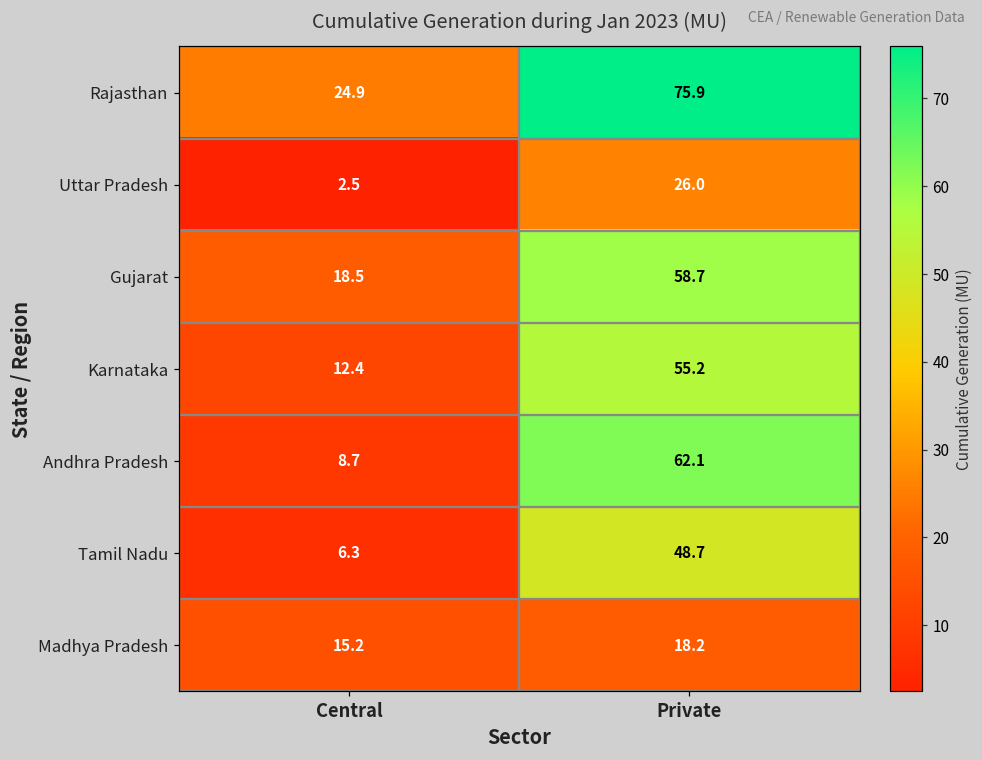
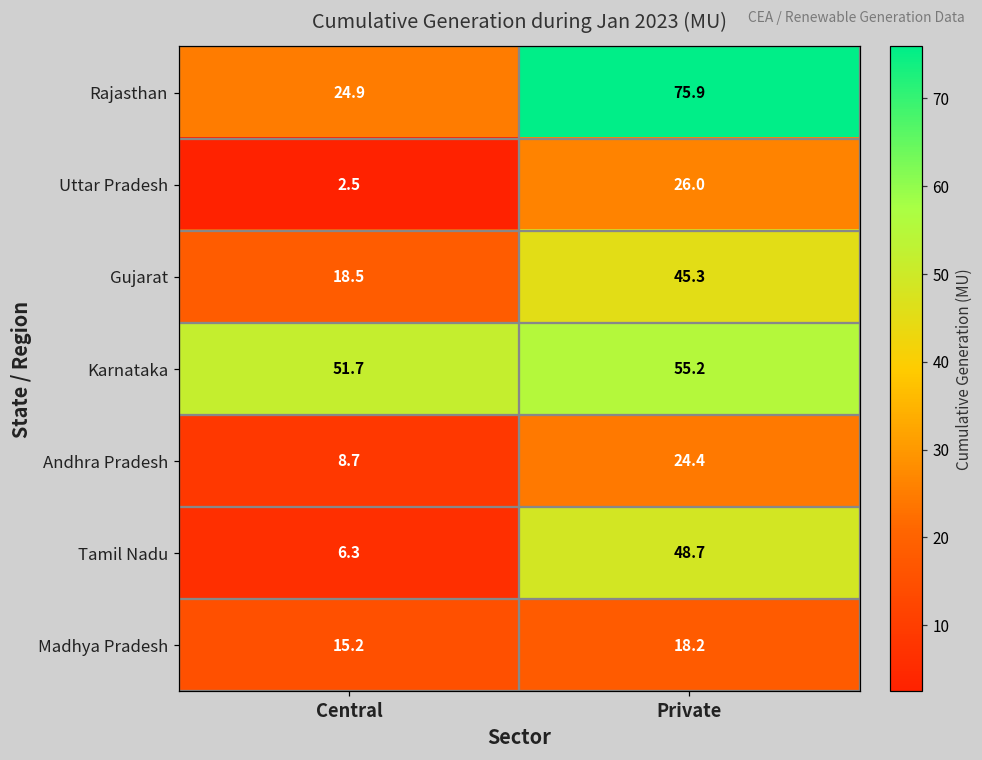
  {
    "Rajasthan": {
      "Central": 24.9,
      "Private": 75.9
    },
    "Uttar Pradesh": {
      "Central": 2.5,
      "Private": 26.0
    },
    "Gujarat": {
      "Central": 18.5,
-     "Private": 58.7
+     "Private": 45.3
    },
    "Karnataka": {
-     "Central": 12.4,
+     "Central": 51.7,
      "Private": 55.2
    },
    "Andhra Pradesh": {
      "Central": 8.7,
-     "Private": 62.1
+     "Private": 24.4
    },
    "Tamil Nadu": {
      "Central": 6.3,
      "Private": 48.7
    },
    "Madhya Pradesh": {
      "Central": 15.2,
      "Private": 18.2
    }
  }
